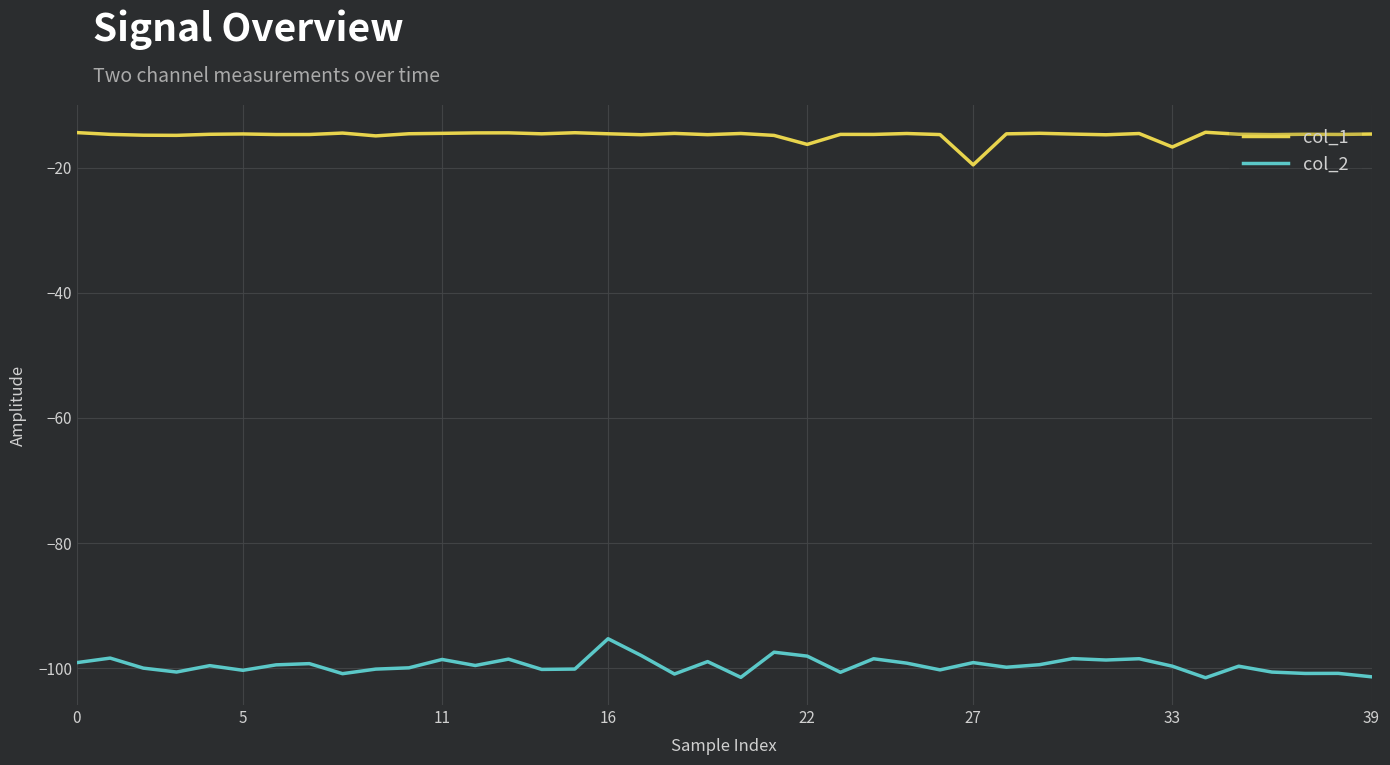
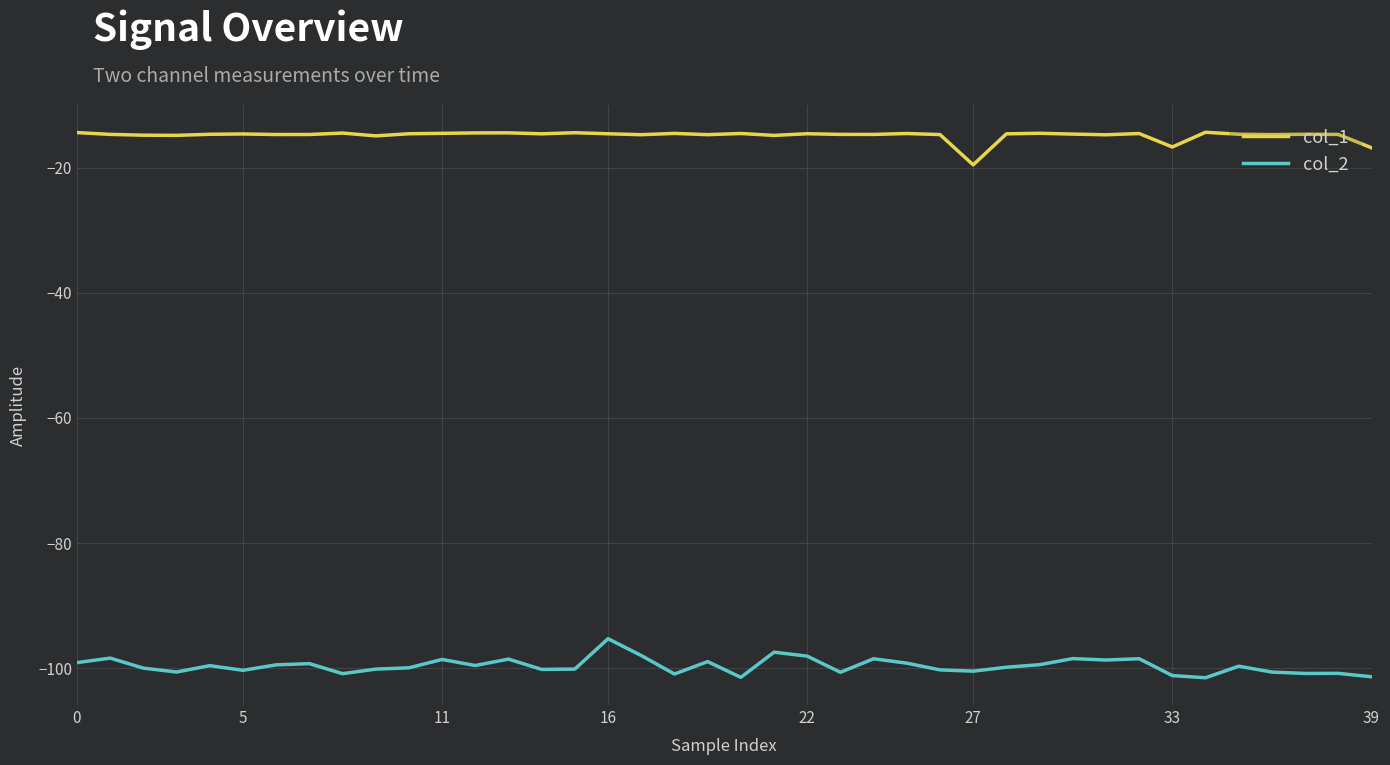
  {
    "col_1": {
      "0": -14,
      "5": -15,
      "11": -15,
      "16": -15,
-     "22": -16,
+     "22": -15,
      "27": -20,
      "33": -17,
-     "39": -15
+     "39": -17
    },
    "col_2": {
      "0": -99,
      "5": -100,
      "11": -99,
      "16": -95,
      "22": -98,
-     "27": -99,
-     "33": -100,
+     "27": -100,
+     "33": -101,
      "39": -101
    }
  }
